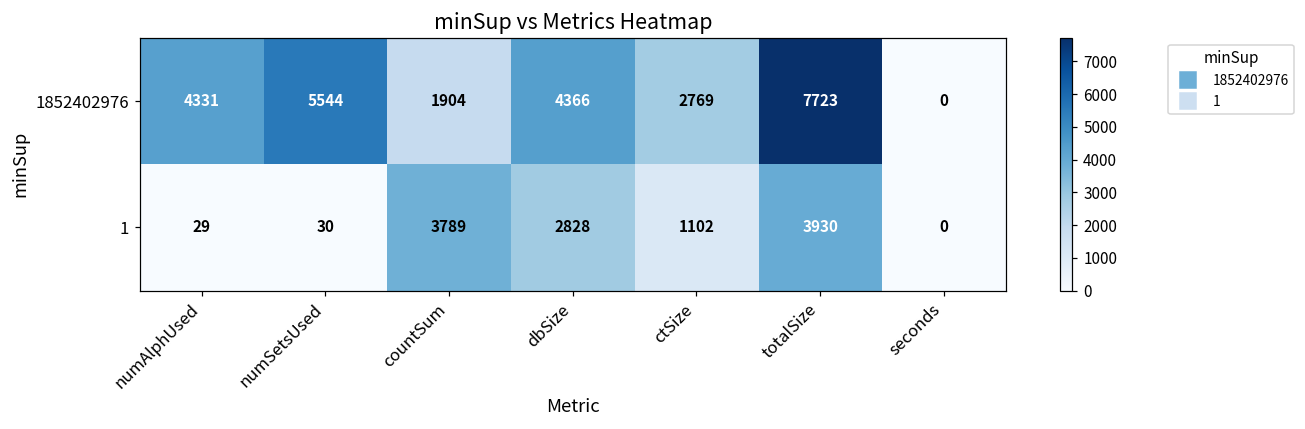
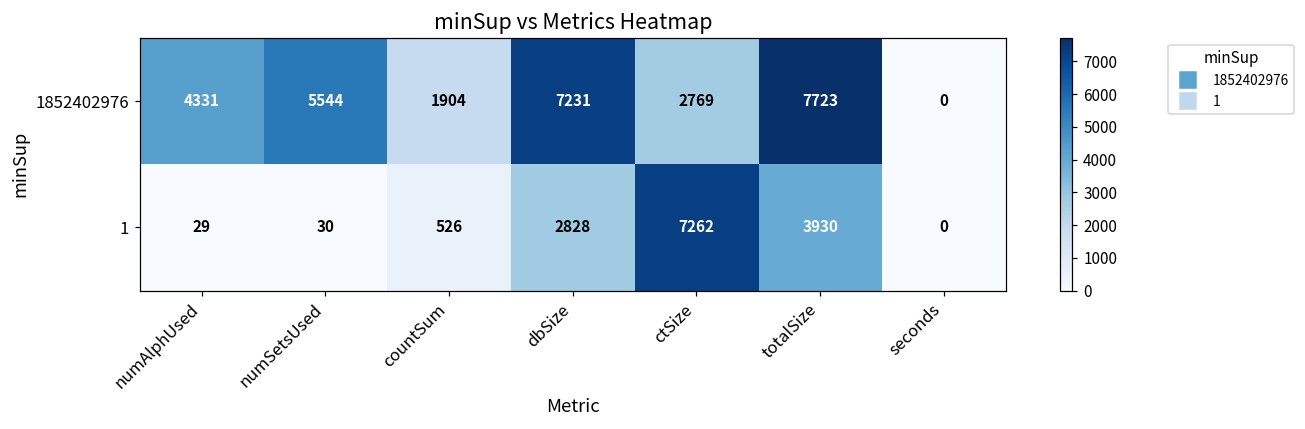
  {
    "1852402976": {
      "numAlphUsed": 4331,
      "numSetsUsed": 5544,
      "countSum": 1904,
-     "dbSize": 4366,
+     "dbSize": 7231,
      "ctSize": 2769,
      "totalSize": 7723,
      "seconds": 0
    },
    "1": {
      "numAlphUsed": 29,
      "numSetsUsed": 30,
-     "countSum": 3789,
+     "countSum": 526,
      "dbSize": 2828,
-     "ctSize": 1102,
+     "ctSize": 7262,
      "totalSize": 3930,
      "seconds": 0
    }
  }
